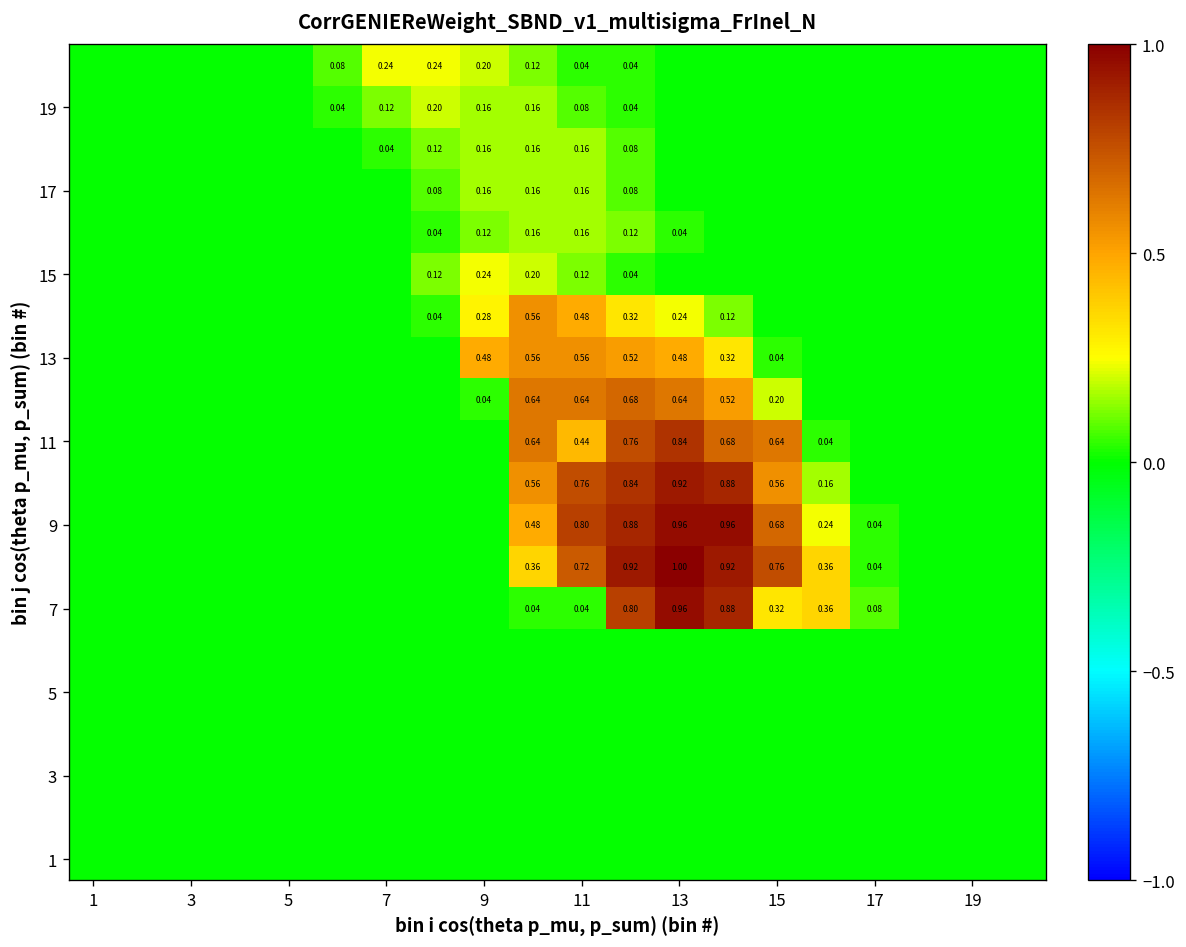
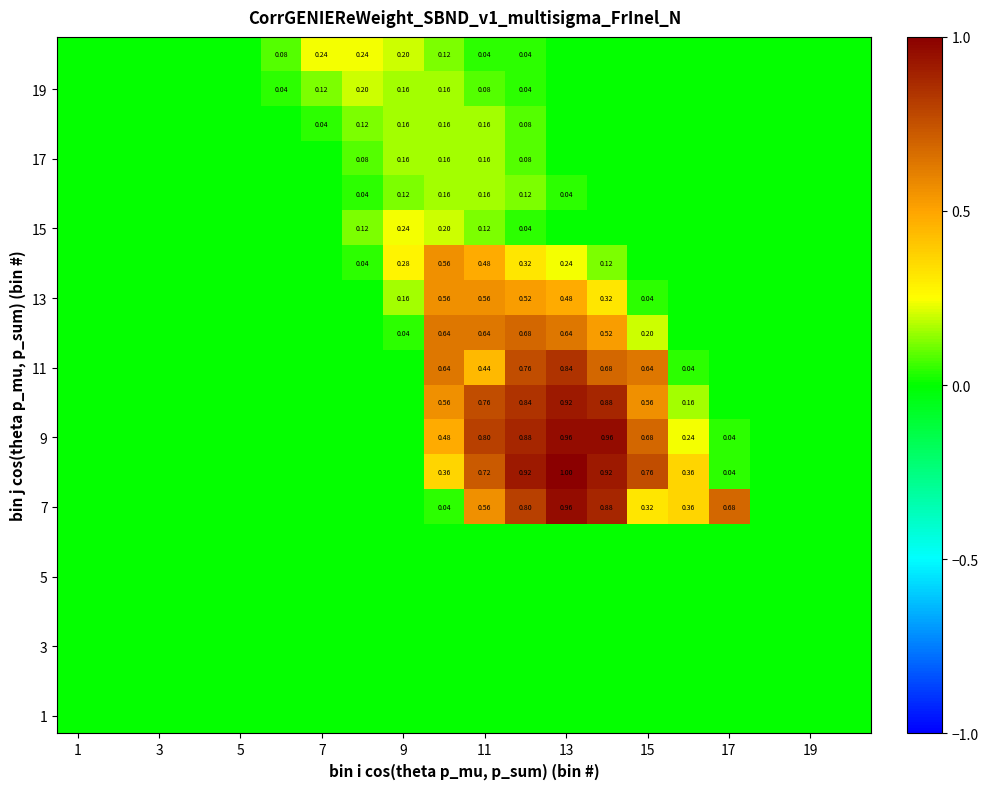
  {
    "19": {
      "7": 0.12,
      "9": 0.16,
      "11": 0.08
    },
    "17": {
      "9": 0.16,
      "11": 0.16
    },
    "15": {
      "9": 0.24,
      "11": 0.12
    },
    "13": {
-     "9": 0.48,
+     "9": 0.16,
      "11": 0.56,
      "13": 0.48,
      "15": 0.04
    },
    "11": {
      "11": 0.44,
      "13": 0.84,
      "15": 0.64
    },
    "9": {
      "11": 0.80,
      "13": 0.96,
      "15": 0.68,
      "17": 0.04
    },
    "7": {
-     "11": 0.04,
+     "11": 0.56,
      "13": 0.96,
      "15": 0.32,
-     "17": 0.08
+     "17": 0.68
    }
  }
